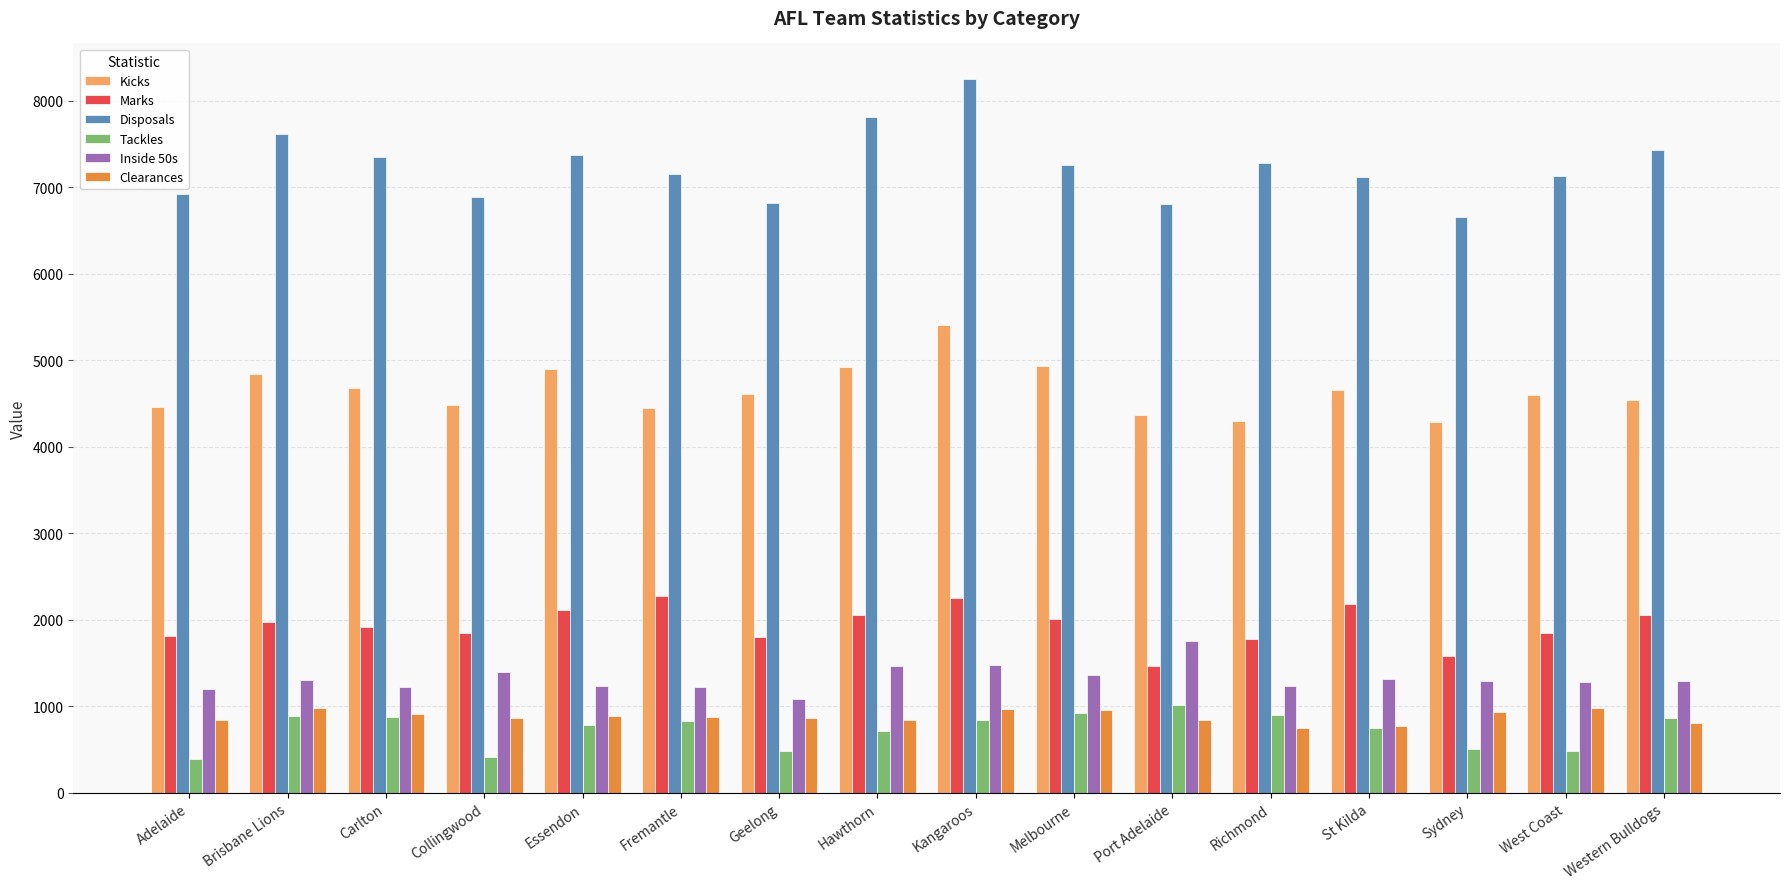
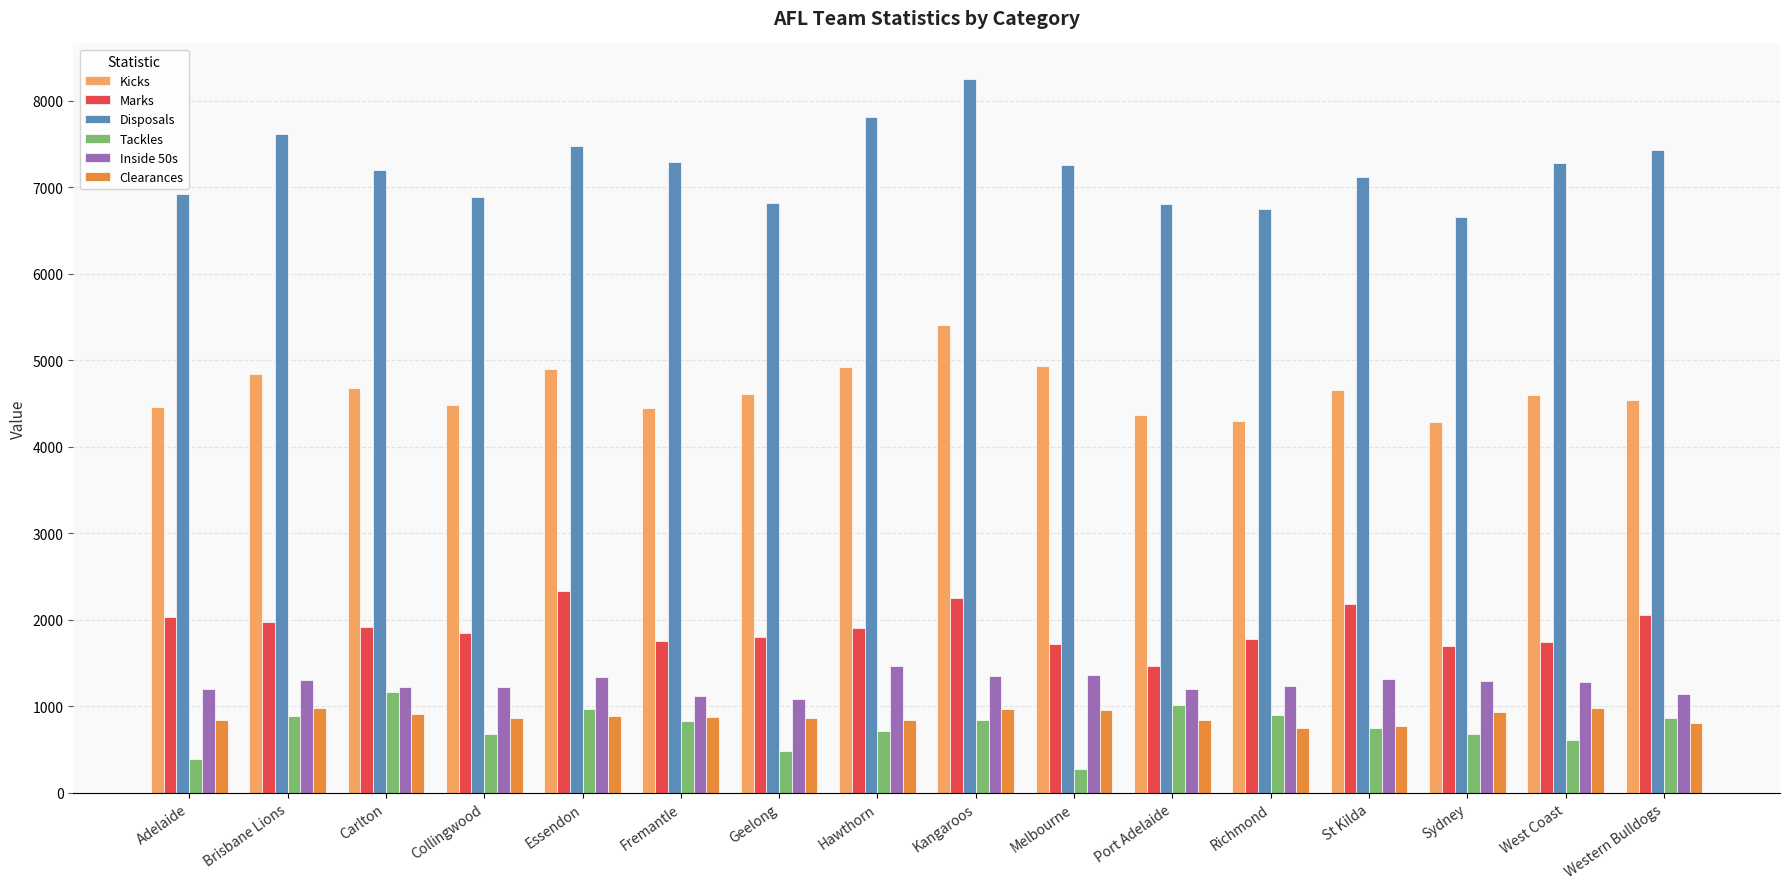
  {
    "Marks": {
-     "Adelaide": 1800,
+     "Adelaide": 2000,
      "Brisbane Lions": 2000,
      "Carlton": 1900,
      "Collingwood": 1800,
-     "Essendon": 2100,
-     "Fremantle": 2300,
+     "Essendon": 2300,
+     "Fremantle": 1800,
      "Geelong": 1800,
-     "Hawthorn": 2100,
+     "Hawthorn": 1900,
      "Kangaroos": 2300,
-     "Melbourne": 2000,
+     "Melbourne": 1700,
      "Port Adelaide": 1500,
      "Richmond": 1800,
      "St Kilda": 2200,
-     "Sydney": 1600,
-     "West Coast": 1800,
+     "Sydney": 1700,
+     "West Coast": 1700,
      "Western Bulldogs": 2100
    },
    "Disposals": {
      "Adelaide": 6900,
      "Brisbane Lions": 7600,
-     "Carlton": 7400,
+     "Carlton": 7200,
      "Collingwood": 6900,
-     "Essendon": 7400,
-     "Fremantle": 7200,
+     "Essendon": 7500,
+     "Fremantle": 7300,
      "Geelong": 6800,
      "Hawthorn": 7800,
      "Kangaroos": 8200,
      "Melbourne": 7300,
      "Port Adelaide": 6800,
-     "Richmond": 7300,
+     "Richmond": 6700,
      "St Kilda": 7100,
      "Sydney": 6700,
-     "West Coast": 7100,
+     "West Coast": 7300,
      "Western Bulldogs": 7400
    },
    "Tackles": {
      "Adelaide": 400,
      "Brisbane Lions": 900,
-     "Carlton": 900,
-     "Collingwood": 400,
-     "Essendon": 800,
+     "Carlton": 1200,
+     "Collingwood": 700,
+     "Essendon": 1000,
      "Fremantle": 800,
      "Geelong": 500,
      "Hawthorn": 700,
      "Kangaroos": 800,
-     "Melbourne": 900,
+     "Melbourne": 300,
      "Port Adelaide": 1000,
      "Richmond": 900,
      "St Kilda": 700,
-     "Sydney": 500,
-     "West Coast": 500,
+     "Sydney": 700,
+     "West Coast": 600,
      "Western Bulldogs": 900
    },
    "Inside 50s": {
      "Adelaide": 1200,
      "Brisbane Lions": 1300,
      "Carlton": 1200,
-     "Collingwood": 1400,
-     "Essendon": 1200,
-     "Fremantle": 1200,
+     "Collingwood": 1200,
+     "Essendon": 1300,
+     "Fremantle": 1100,
      "Geelong": 1100,
      "Hawthorn": 1500,
-     "Kangaroos": 1500,
+     "Kangaroos": 1300,
      "Melbourne": 1400,
-     "Port Adelaide": 1800,
+     "Port Adelaide": 1200,
      "Richmond": 1200,
      "St Kilda": 1300,
      "Sydney": 1300,
      "West Coast": 1300,
-     "Western Bulldogs": 1300
+     "Western Bulldogs": 1100
    }
  }
